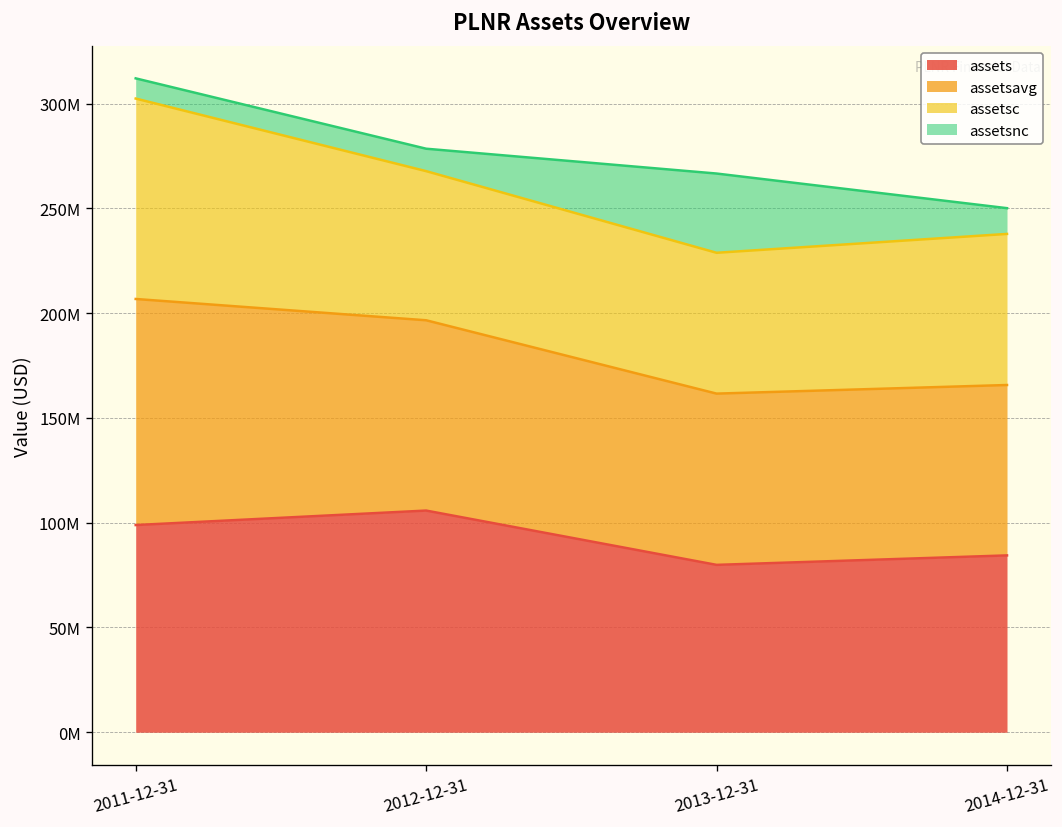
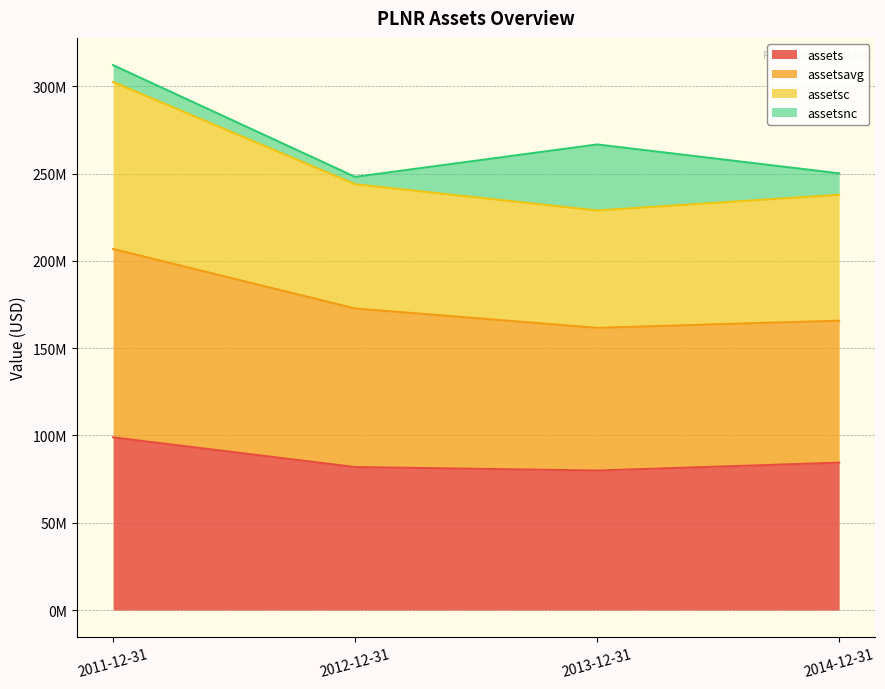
  {
    "assets": {
      "2011-12-31": 99000000,
-     "2012-12-31": 106000000,
+     "2012-12-31": 82000000,
      "2013-12-31": 80000000,
      "2014-12-31": 84000000
    },
    "assetsnc": {
      "2011-12-31": 10000000,
-     "2012-12-31": 11000000,
+     "2012-12-31": 4000000,
      "2013-12-31": 38000000,
      "2014-12-31": 12000000
    }
  }
